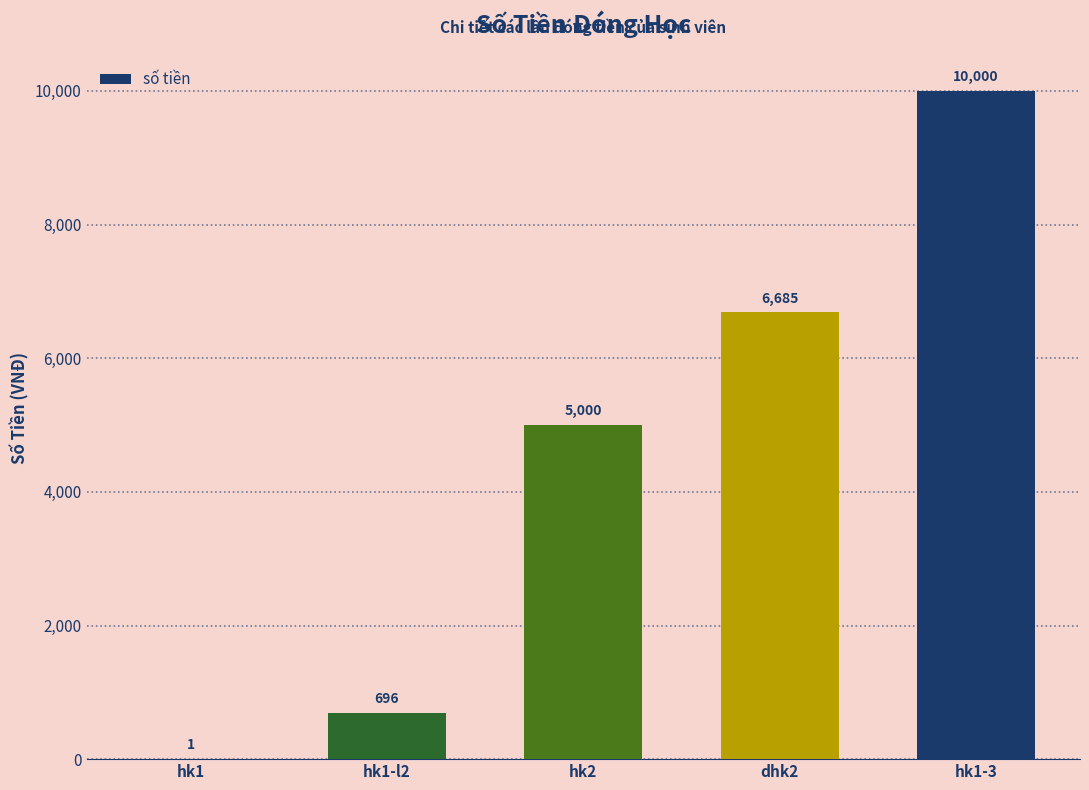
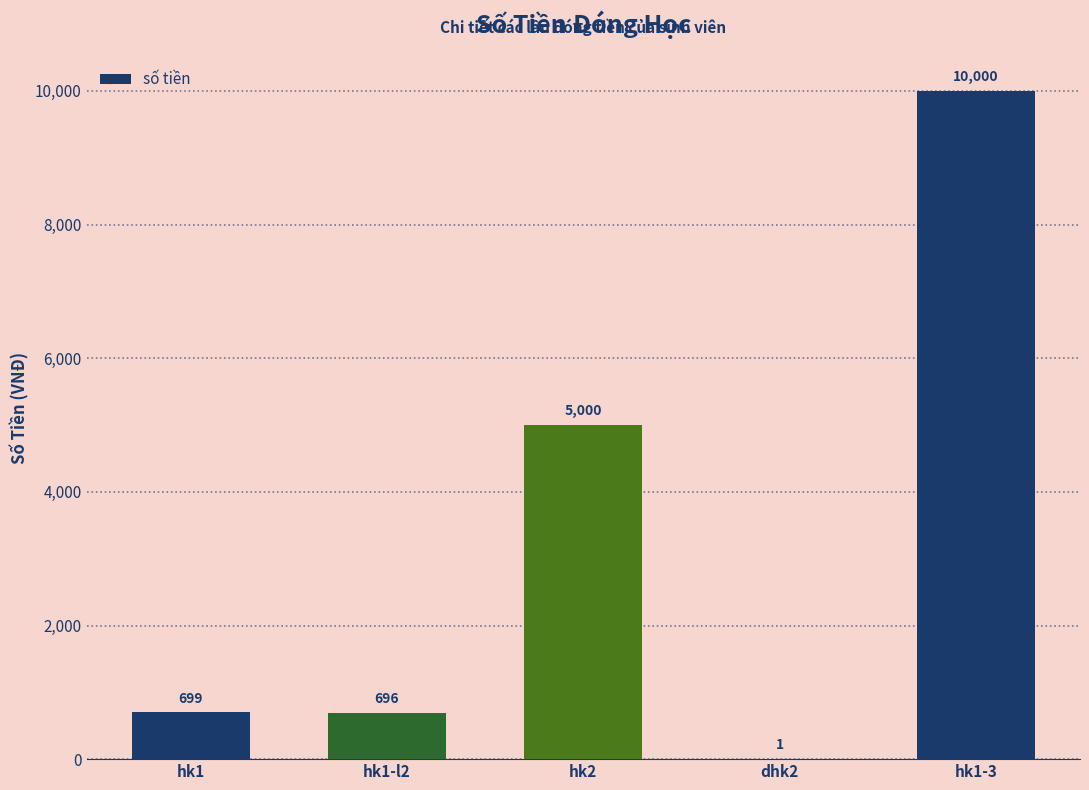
  {
-   "hk1": "1",
+   "hk1": "699",
    "hk1-l2": "696",
    "hk2": "5,000",
-   "dhk2": "6,685",
+   "dhk2": "1",
    "hk1-3": "10,000"
  }
